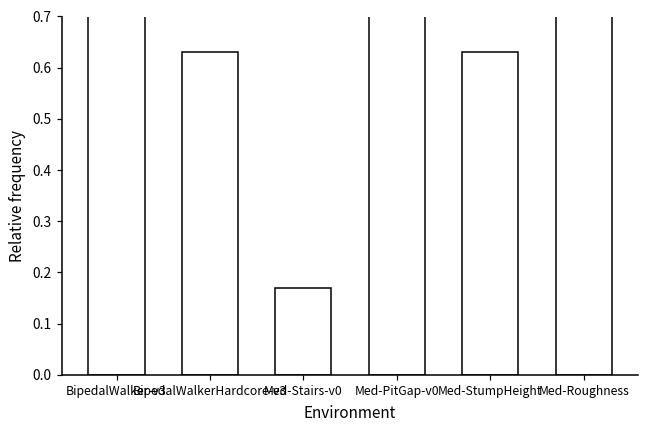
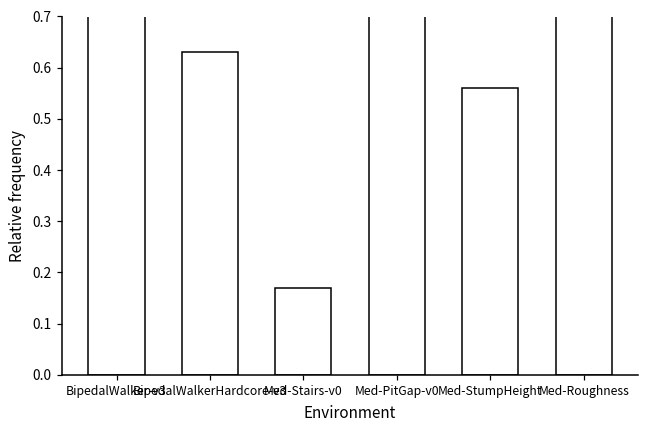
  {
-   "Med-StumpHeight": 0.63
+   "Med-StumpHeight": 0.56
  }
